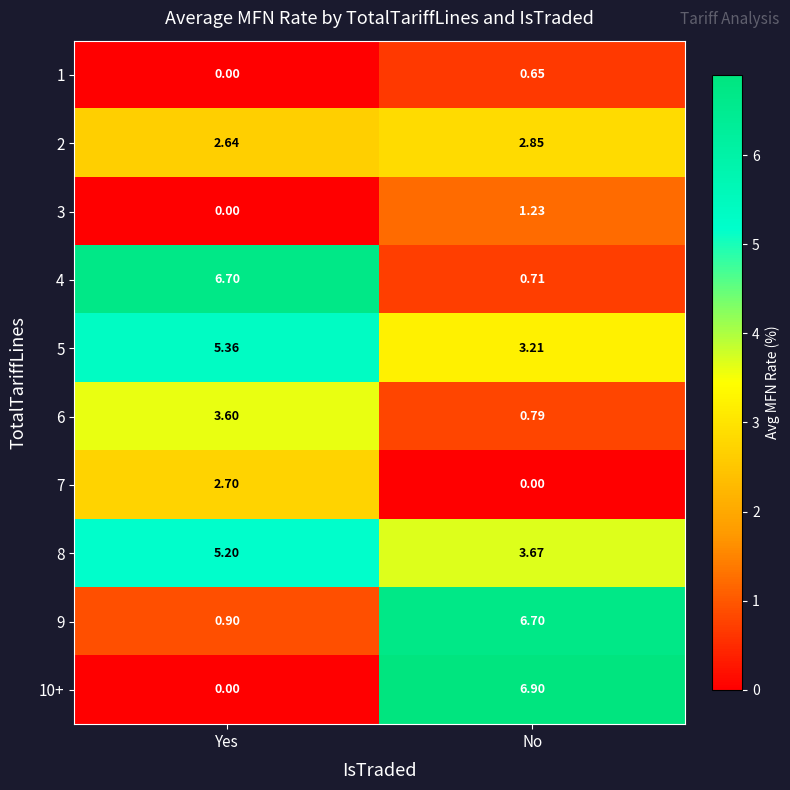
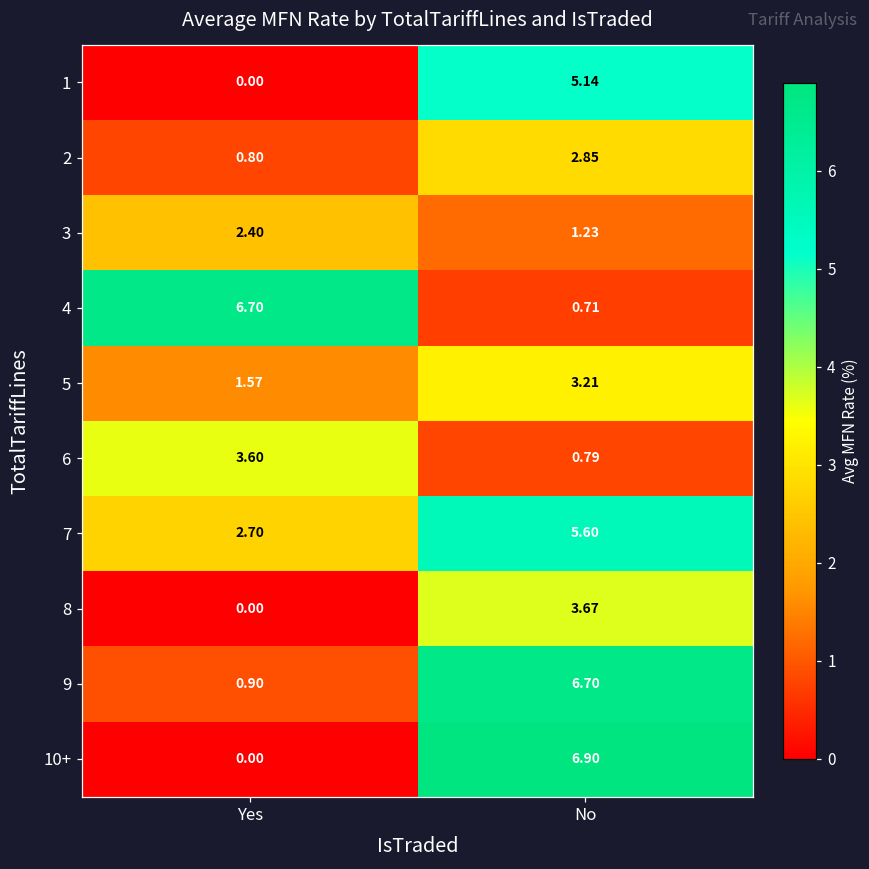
  {
    "1": {
      "Yes": 0.00,
-     "No": 0.65
+     "No": 5.14
    },
    "2": {
-     "Yes": 2.64,
+     "Yes": 0.80,
      "No": 2.85
    },
    "3": {
-     "Yes": 0.00,
+     "Yes": 2.40,
      "No": 1.23
    },
    "4": {
      "Yes": 6.70,
      "No": 0.71
    },
    "5": {
-     "Yes": 5.36,
+     "Yes": 1.57,
      "No": 3.21
    },
    "6": {
      "Yes": 3.60,
      "No": 0.79
    },
    "7": {
      "Yes": 2.70,
-     "No": 0.00
+     "No": 5.60
    },
    "8": {
-     "Yes": 5.20,
+     "Yes": 0.00,
      "No": 3.67
    },
    "9": {
      "Yes": 0.90,
      "No": 6.70
    },
    "10+": {
      "Yes": 0.00,
      "No": 6.90
    }
  }
